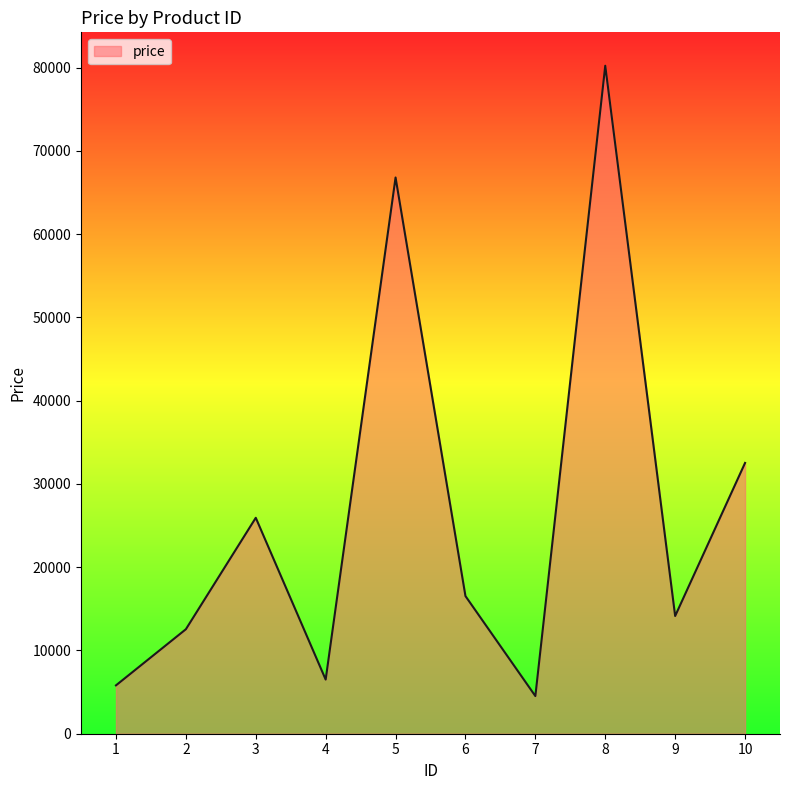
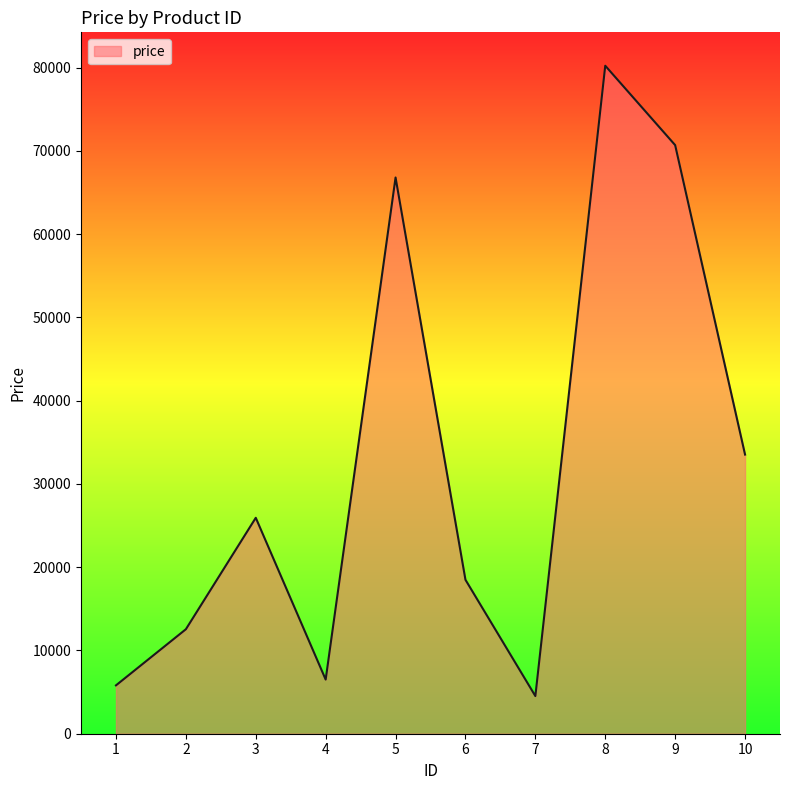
  {
    "1": 6000,
    "2": 13000,
    "3": 26000,
    "4": 7000,
    "5": 67000,
-   "6": 17000,
+   "6": 18000,
    "7": 5000,
    "8": 80000,
-   "9": 14000,
-   "10": 33000
+   "9": 71000,
+   "10": 34000
  }
